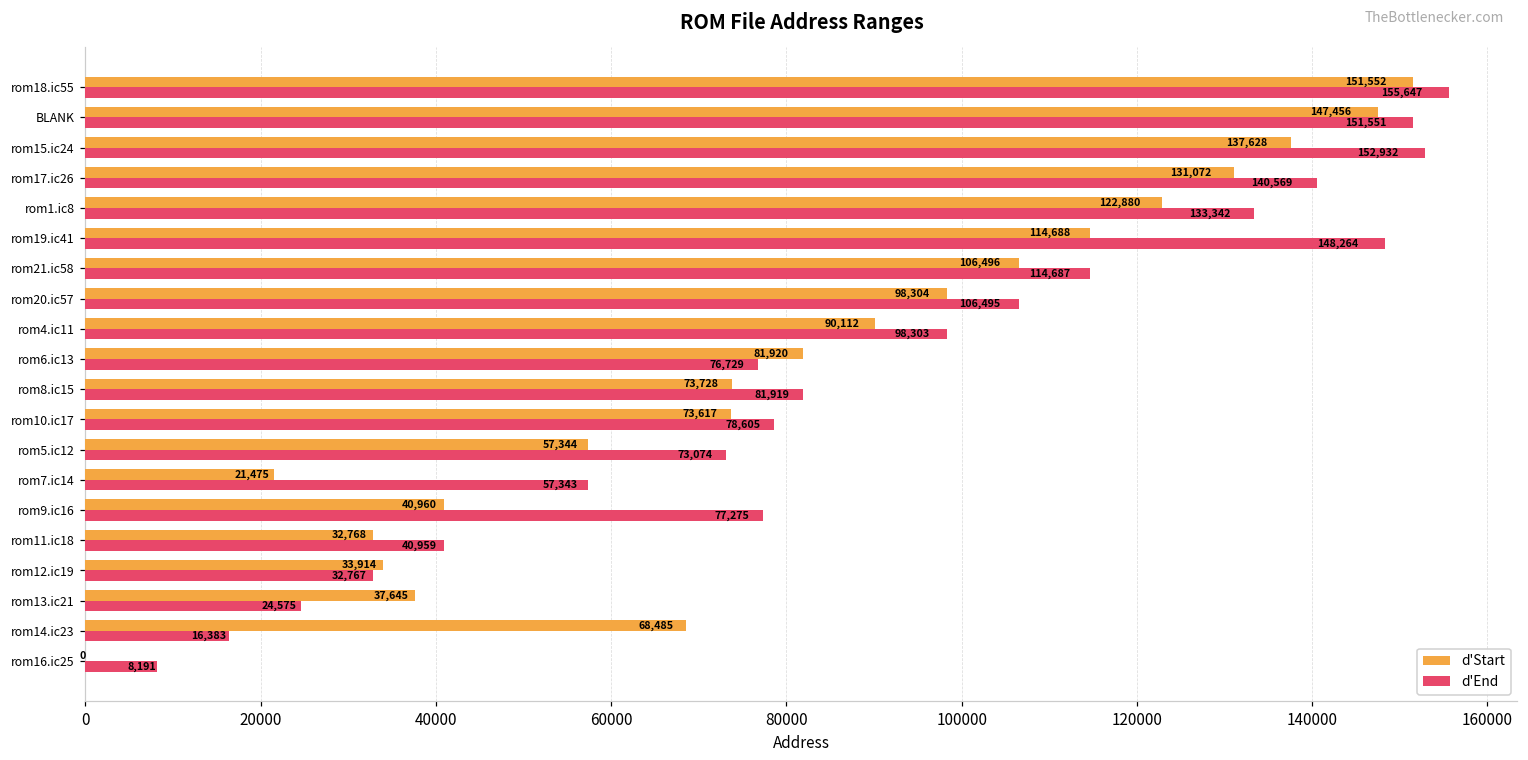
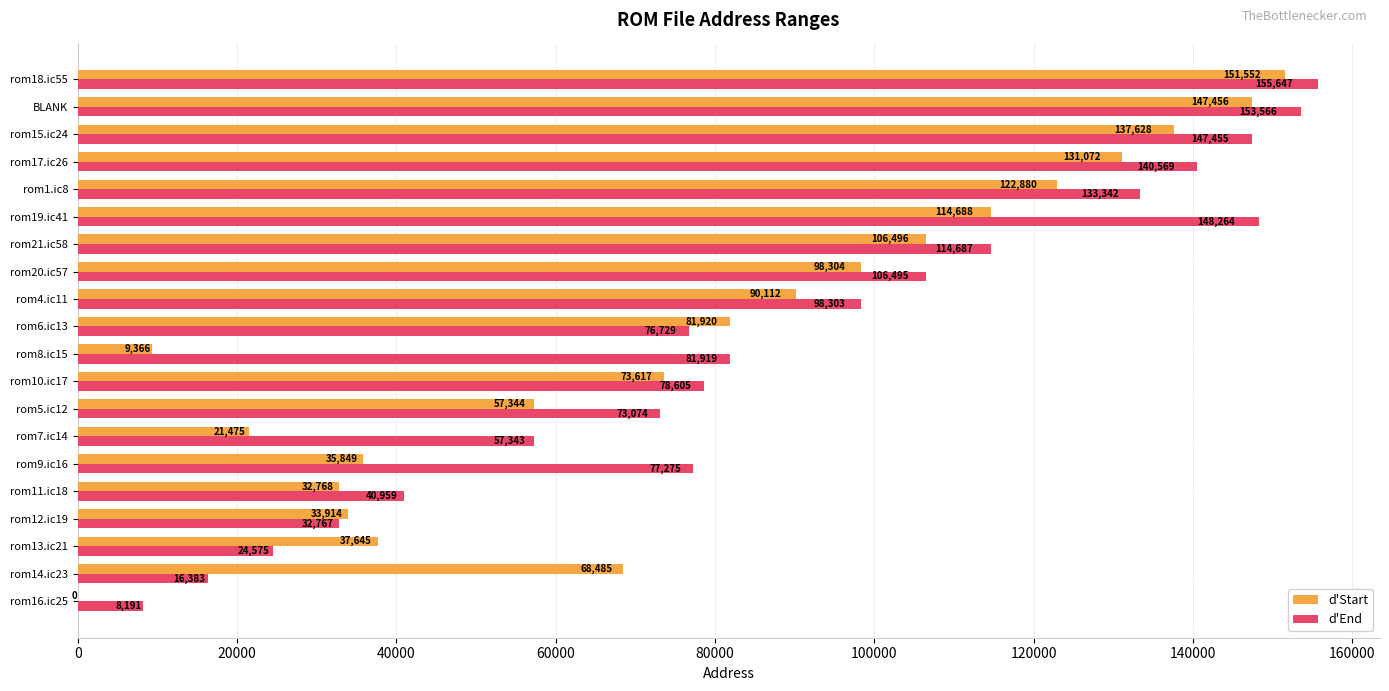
  {
    "d'Start": {
      "rom18.ic55": "151,552",
      "BLANK": "147,456",
      "rom15.ic24": "137,628",
      "rom17.ic26": "131,072",
      "rom1.ic8": "122,880",
      "rom19.ic41": "114,688",
      "rom21.ic58": "106,496",
      "rom20.ic57": "98,304",
      "rom4.ic11": "90,112",
      "rom6.ic13": "81,920",
-     "rom8.ic15": "73,728",
+     "rom8.ic15": "9,366",
      "rom10.ic17": "73,617",
      "rom5.ic12": "57,344",
      "rom7.ic14": "21,475",
-     "rom9.ic16": "40,960",
+     "rom9.ic16": "35,849",
      "rom11.ic18": "32,768",
      "rom12.ic19": "33,914",
      "rom13.ic21": "37,645",
      "rom14.ic23": "68,485",
      "rom16.ic25": "0"
    },
    "d'End": {
      "rom18.ic55": "155,647",
-     "BLANK": "151,551",
-     "rom15.ic24": "152,932",
+     "BLANK": "153,566",
+     "rom15.ic24": "147,455",
      "rom17.ic26": "140,569",
      "rom1.ic8": "133,342",
      "rom19.ic41": "148,264",
      "rom21.ic58": "114,687",
      "rom20.ic57": "106,495",
      "rom4.ic11": "98,303",
      "rom6.ic13": "76,729",
      "rom8.ic15": "81,919",
      "rom10.ic17": "78,605",
      "rom5.ic12": "73,074",
      "rom7.ic14": "57,343",
      "rom9.ic16": "77,275",
      "rom11.ic18": "40,959",
      "rom12.ic19": "32,767",
      "rom13.ic21": "24,575",
      "rom14.ic23": "16,383",
      "rom16.ic25": "8,191"
    }
  }
